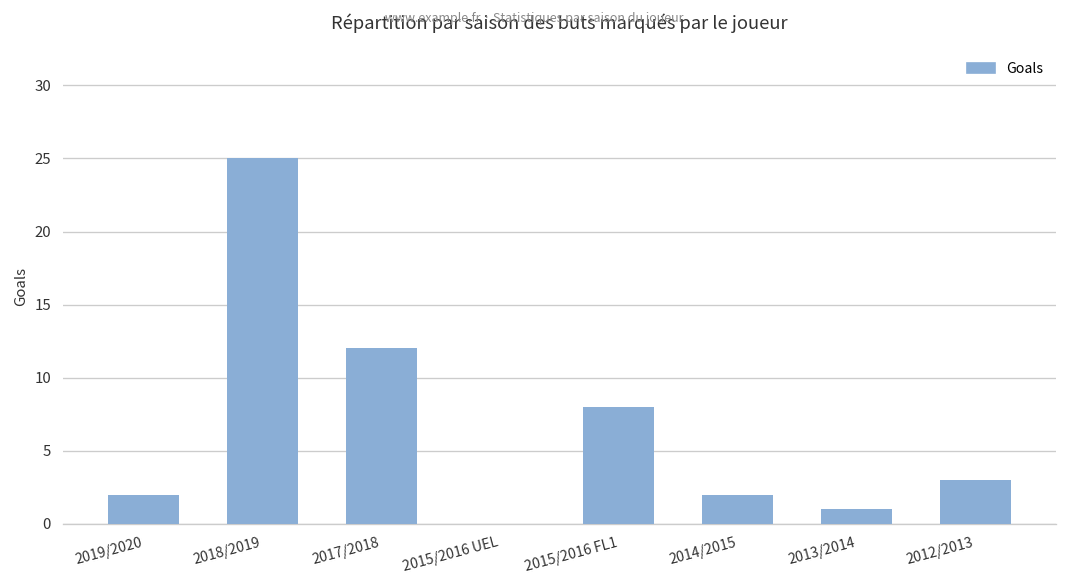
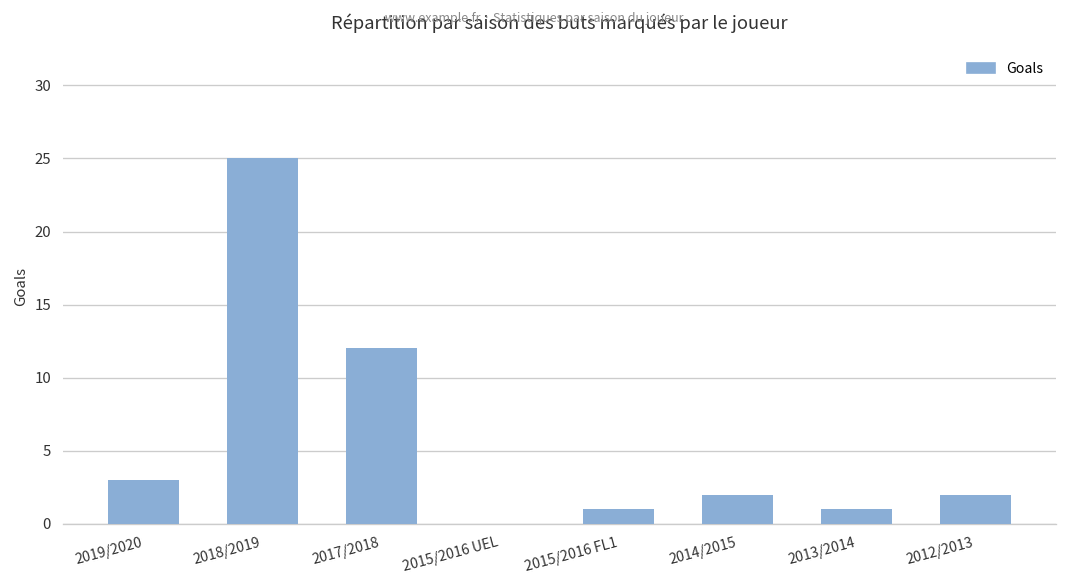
  {
-   "2019/2020": 2,
+   "2019/2020": 3,
    "2018/2019": 25,
    "2017/2018": 12,
    "2015/2016 UEL": 0,
-   "2015/2016 FL1": 8,
+   "2015/2016 FL1": 1,
    "2014/2015": 2,
    "2013/2014": 1,
-   "2012/2013": 3
+   "2012/2013": 2
  }
